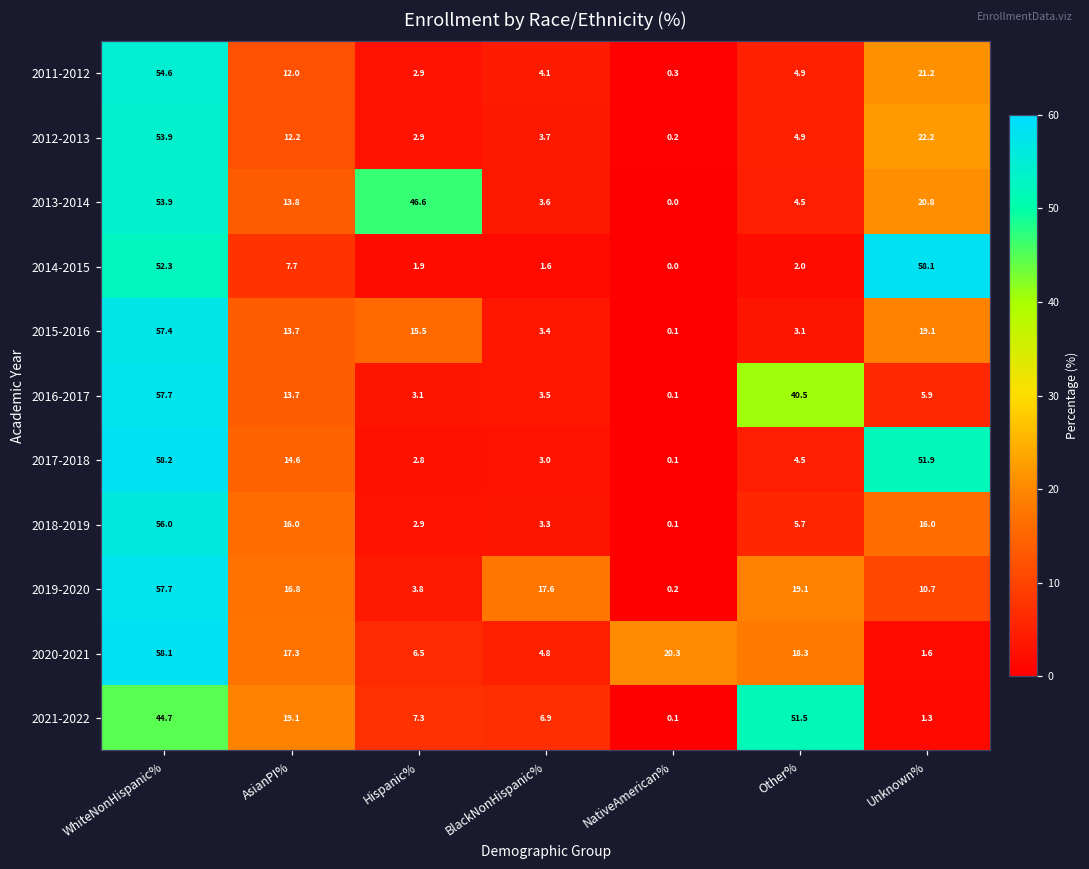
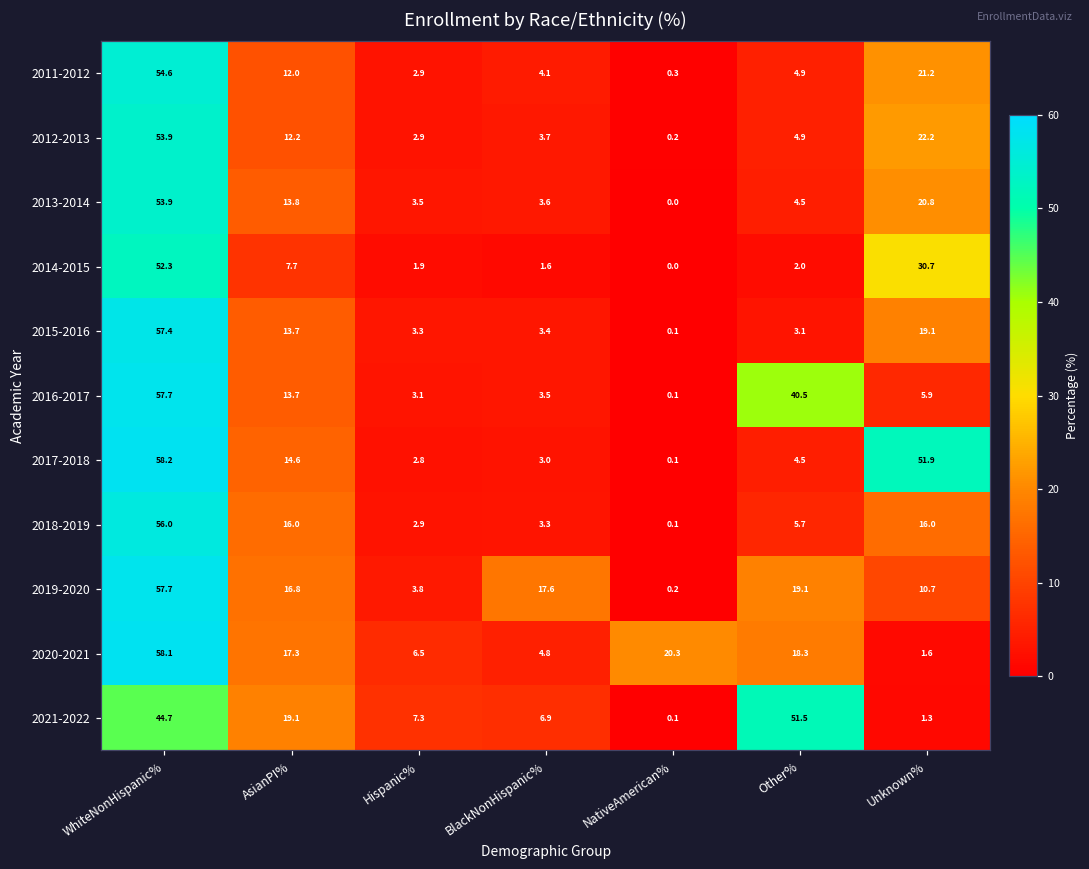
  {
    "2011-2012": {
      "WhiteNonHispanic%": 54.6,
      "AsianPI%": 12.0,
      "Hispanic%": 2.9,
      "BlackNonHispanic%": 4.1,
      "NativeAmerican%": 0.3,
      "Other%": 4.9,
      "Unknown%": 21.2
    },
    "2012-2013": {
      "WhiteNonHispanic%": 53.9,
      "AsianPI%": 12.2,
      "Hispanic%": 2.9,
      "BlackNonHispanic%": 3.7,
      "NativeAmerican%": 0.2,
      "Other%": 4.9,
      "Unknown%": 22.2
    },
    "2013-2014": {
      "WhiteNonHispanic%": 53.9,
      "AsianPI%": 13.8,
-     "Hispanic%": 46.6,
+     "Hispanic%": 3.5,
      "BlackNonHispanic%": 3.6,
      "NativeAmerican%": 0.0,
      "Other%": 4.5,
      "Unknown%": 20.8
    },
    "2014-2015": {
      "WhiteNonHispanic%": 52.3,
      "AsianPI%": 7.7,
      "Hispanic%": 1.9,
      "BlackNonHispanic%": 1.6,
      "NativeAmerican%": 0.0,
      "Other%": 2.0,
-     "Unknown%": 58.1
+     "Unknown%": 30.7
    },
    "2015-2016": {
      "WhiteNonHispanic%": 57.4,
      "AsianPI%": 13.7,
-     "Hispanic%": 15.5,
+     "Hispanic%": 3.3,
      "BlackNonHispanic%": 3.4,
      "NativeAmerican%": 0.1,
      "Other%": 3.1,
      "Unknown%": 19.1
    },
    "2016-2017": {
      "WhiteNonHispanic%": 57.7,
      "AsianPI%": 13.7,
      "Hispanic%": 3.1,
      "BlackNonHispanic%": 3.5,
      "NativeAmerican%": 0.1,
      "Other%": 40.5,
      "Unknown%": 5.9
    },
    "2017-2018": {
      "WhiteNonHispanic%": 58.2,
      "AsianPI%": 14.6,
      "Hispanic%": 2.8,
      "BlackNonHispanic%": 3.0,
      "NativeAmerican%": 0.1,
      "Other%": 4.5,
      "Unknown%": 51.9
    },
    "2018-2019": {
      "WhiteNonHispanic%": 56.0,
      "AsianPI%": 16.0,
      "Hispanic%": 2.9,
      "BlackNonHispanic%": 3.3,
      "NativeAmerican%": 0.1,
      "Other%": 5.7,
      "Unknown%": 16.0
    },
    "2019-2020": {
      "WhiteNonHispanic%": 57.7,
      "AsianPI%": 16.8,
      "Hispanic%": 3.8,
      "BlackNonHispanic%": 17.6,
      "NativeAmerican%": 0.2,
      "Other%": 19.1,
      "Unknown%": 10.7
    },
    "2020-2021": {
      "WhiteNonHispanic%": 58.1,
      "AsianPI%": 17.3,
      "Hispanic%": 6.5,
      "BlackNonHispanic%": 4.8,
      "NativeAmerican%": 20.3,
      "Other%": 18.3,
      "Unknown%": 1.6
    },
    "2021-2022": {
      "WhiteNonHispanic%": 44.7,
      "AsianPI%": 19.1,
      "Hispanic%": 7.3,
      "BlackNonHispanic%": 6.9,
      "NativeAmerican%": 0.1,
      "Other%": 51.5,
      "Unknown%": 1.3
    }
  }
